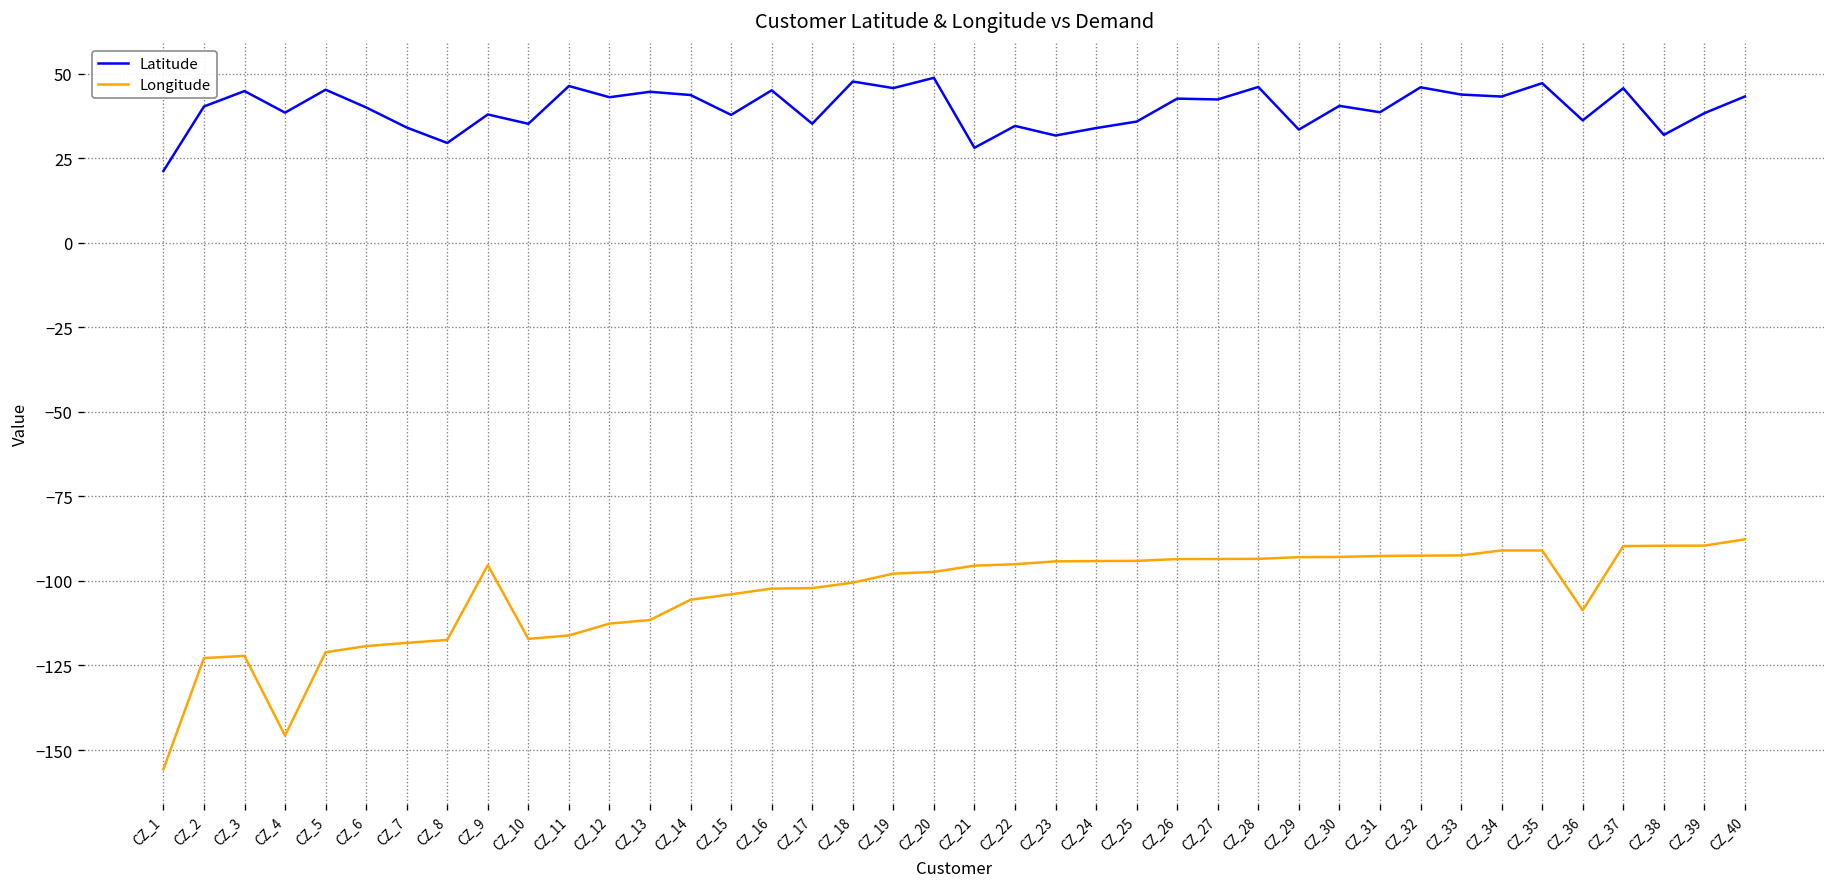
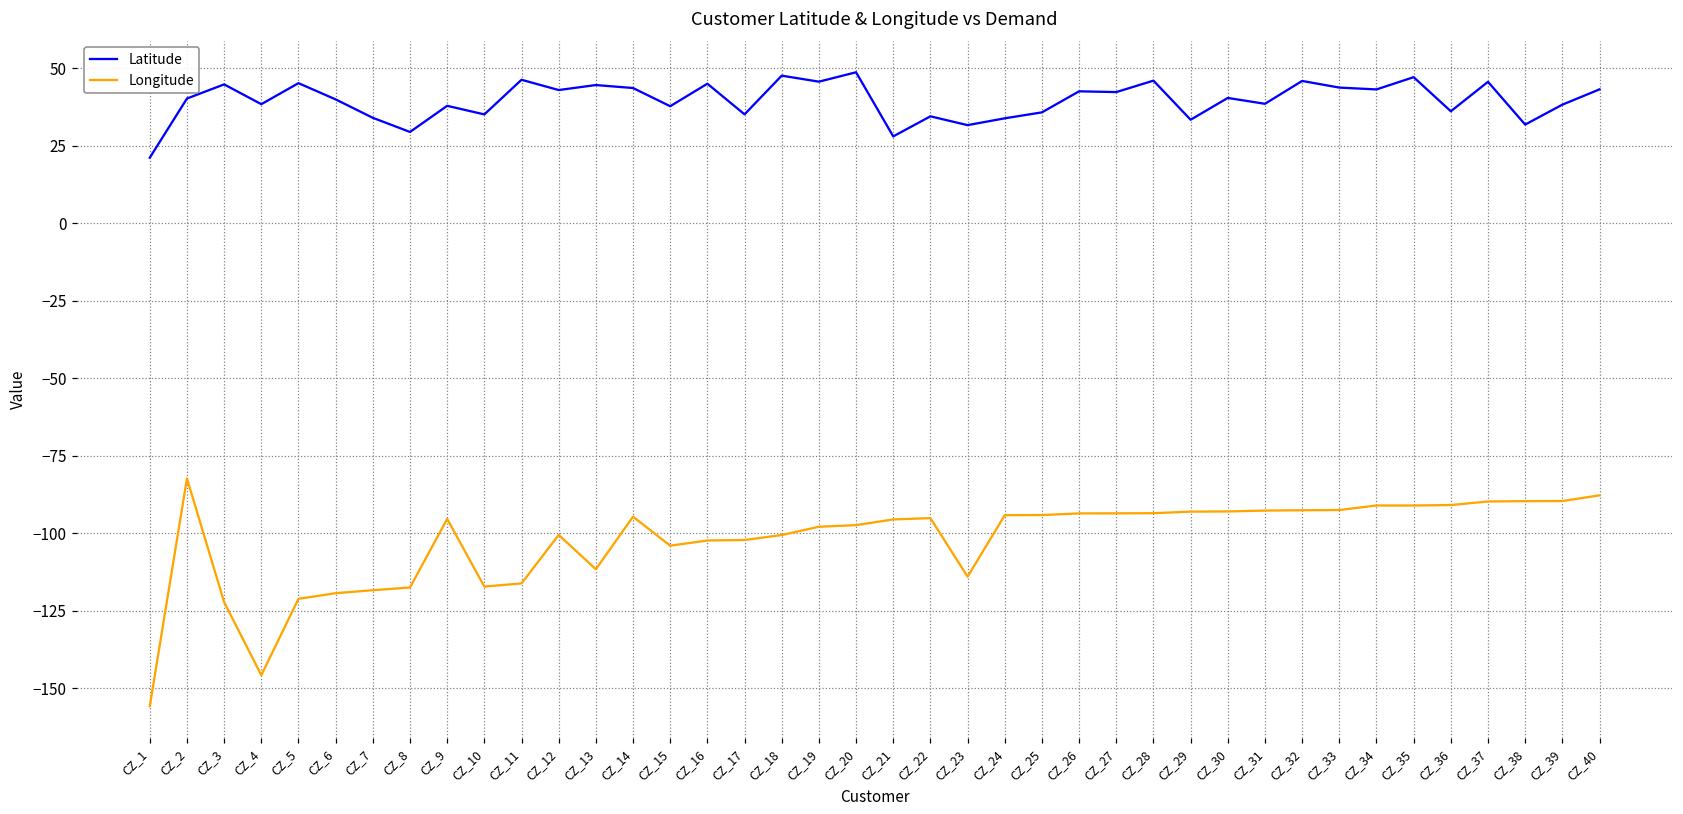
  {
    "Latitude": {
      "CZ_1": 21,
      "CZ_2": 40,
      "CZ_3": 45,
      "CZ_4": 38,
      "CZ_5": 45,
      "CZ_6": 40,
      "CZ_7": 34,
      "CZ_8": 29,
      "CZ_9": 38,
      "CZ_10": 35,
      "CZ_11": 46,
      "CZ_12": 43,
      "CZ_13": 45,
      "CZ_14": 44,
      "CZ_15": 38,
      "CZ_16": 45,
      "CZ_17": 35,
      "CZ_18": 48,
      "CZ_19": 46,
      "CZ_20": 49,
      "CZ_21": 28,
      "CZ_22": 35,
      "CZ_23": 32,
      "CZ_24": 34,
      "CZ_25": 36,
      "CZ_26": 43,
      "CZ_27": 42,
      "CZ_28": 46,
      "CZ_29": 33,
      "CZ_30": 40,
      "CZ_31": 39,
      "CZ_32": 46,
      "CZ_33": 44,
      "CZ_34": 43,
      "CZ_35": 47,
      "CZ_36": 36,
      "CZ_37": 46,
      "CZ_38": 32,
      "CZ_39": 38,
      "CZ_40": 43
    },
    "Longitude": {
      "CZ_1": -156,
-     "CZ_2": -123,
+     "CZ_2": -82,
      "CZ_3": -122,
      "CZ_4": -146,
      "CZ_5": -121,
      "CZ_6": -119,
      "CZ_7": -118,
      "CZ_8": -117,
      "CZ_9": -95,
      "CZ_10": -117,
      "CZ_11": -116,
-     "CZ_12": -113,
+     "CZ_12": -100,
      "CZ_13": -112,
-     "CZ_14": -106,
+     "CZ_14": -95,
      "CZ_15": -104,
      "CZ_16": -102,
      "CZ_17": -102,
      "CZ_18": -101,
      "CZ_19": -98,
      "CZ_20": -97,
      "CZ_21": -95,
      "CZ_22": -95,
-     "CZ_23": -94,
+     "CZ_23": -114,
      "CZ_24": -94,
      "CZ_25": -94,
      "CZ_26": -94,
      "CZ_27": -94,
      "CZ_28": -93,
      "CZ_29": -93,
      "CZ_30": -93,
      "CZ_31": -93,
      "CZ_32": -93,
      "CZ_33": -92,
      "CZ_34": -91,
      "CZ_35": -91,
-     "CZ_36": -109,
+     "CZ_36": -91,
      "CZ_37": -90,
      "CZ_38": -90,
      "CZ_39": -90,
      "CZ_40": -88
    }
  }
